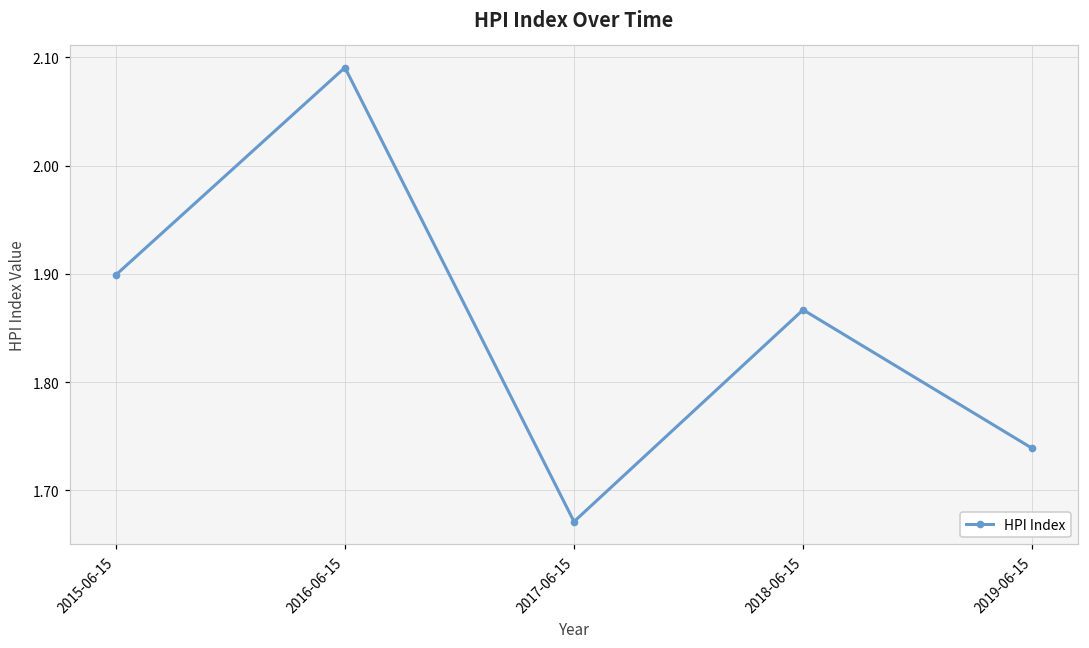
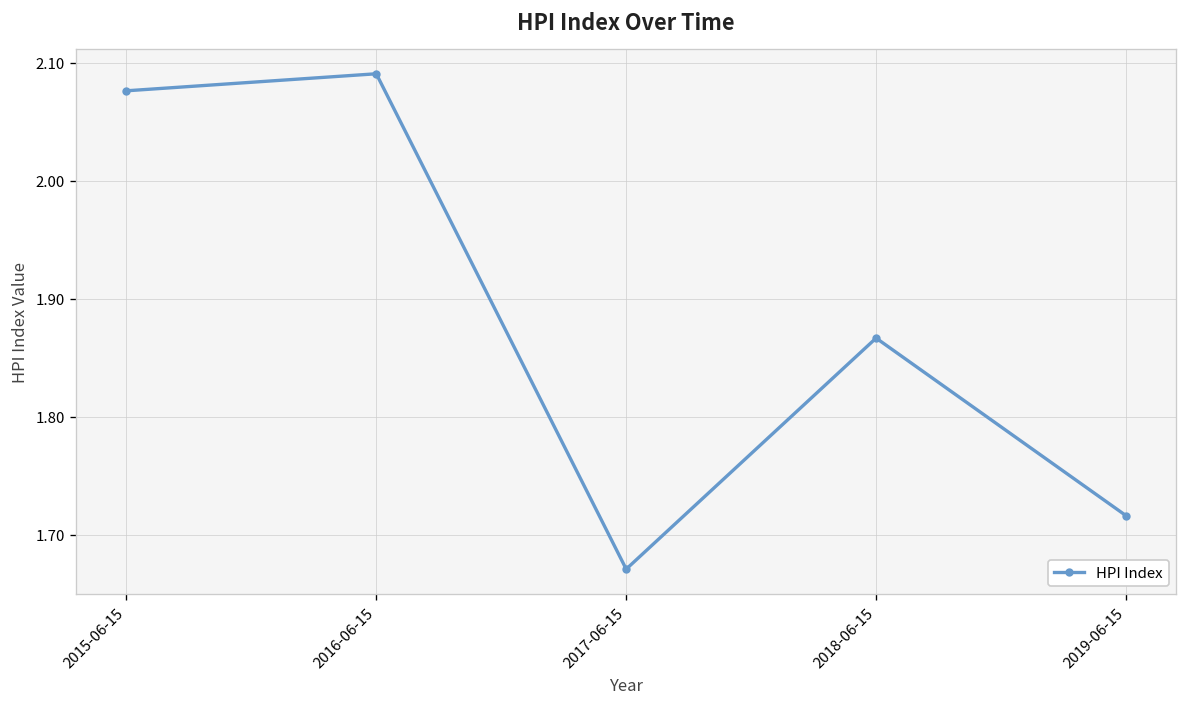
  {
-   "2015-06-15": 1.90,
+   "2015-06-15": 2.08,
    "2016-06-15": 2.09,
    "2017-06-15": 1.67,
    "2018-06-15": 1.87,
-   "2019-06-15": 1.74
+   "2019-06-15": 1.72
  }
